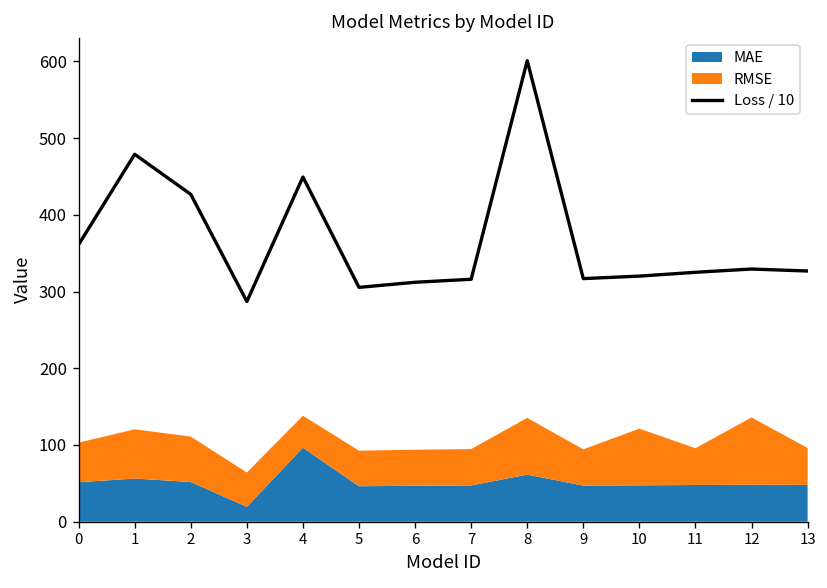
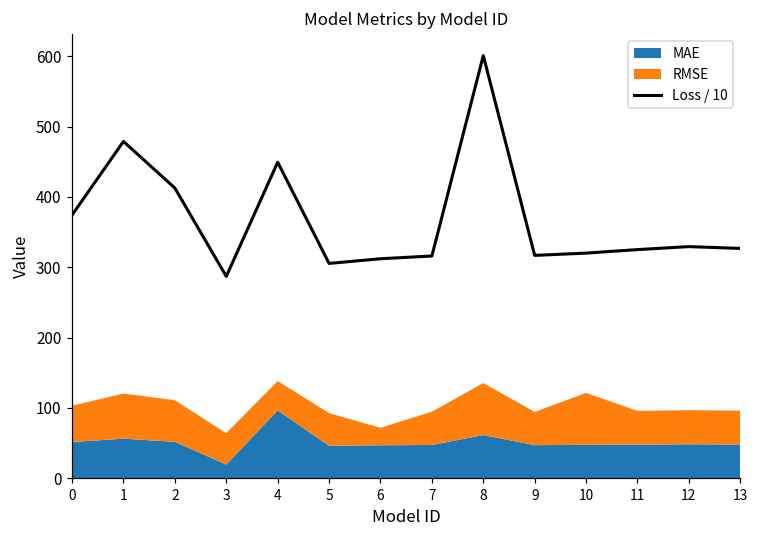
  {
    "Loss / 10": {
-     "0": 360,
+     "0": 370,
      "1": 480,
-     "2": 430,
+     "2": 410,
      "3": 290,
      "4": 450,
      "5": 310,
      "6": 310,
      "7": 320,
      "8": 600,
      "9": 320,
      "10": 320,
      "11": 330,
      "12": 330,
      "13": 330
    },
    "RMSE": {
      "0": 50,
      "1": 60,
      "2": 60,
      "3": 40,
      "4": 40,
      "5": 50,
-     "6": 50,
+     "6": 20,
      "7": 50,
      "8": 70,
      "9": 50,
      "10": 70,
      "11": 50,
-     "12": 90,
+     "12": 50,
      "13": 50
    }
  }
